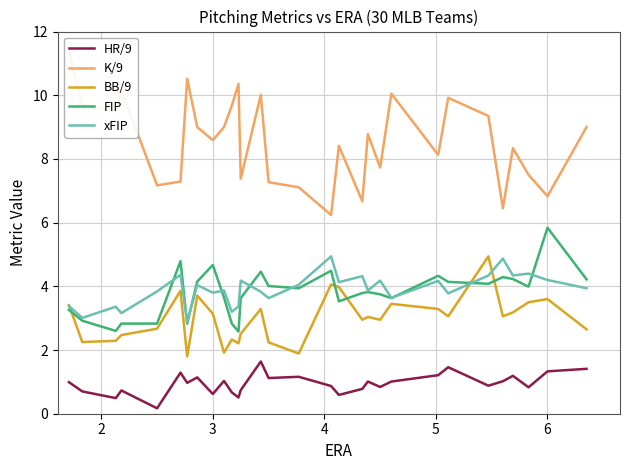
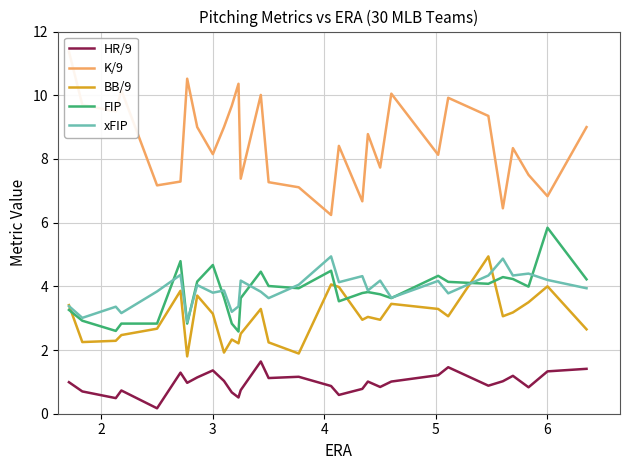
  {
    "HR/9": {
-     "3": 0.6,
+     "3": 1.4,
      "6": 1.3
    },
    "K/9": {
-     "3": 8.6,
+     "3": 8.2,
      "6": 6.8
    },
    "BB/9": {
      "3": 3.1,
-     "6": 3.6
+     "6": 4.0
    },
    "FIP": {
      "3": 4.7,
      "6": 5.8
    },
    "xFIP": {
      "3": 3.8,
      "6": 4.2
    }
  }
